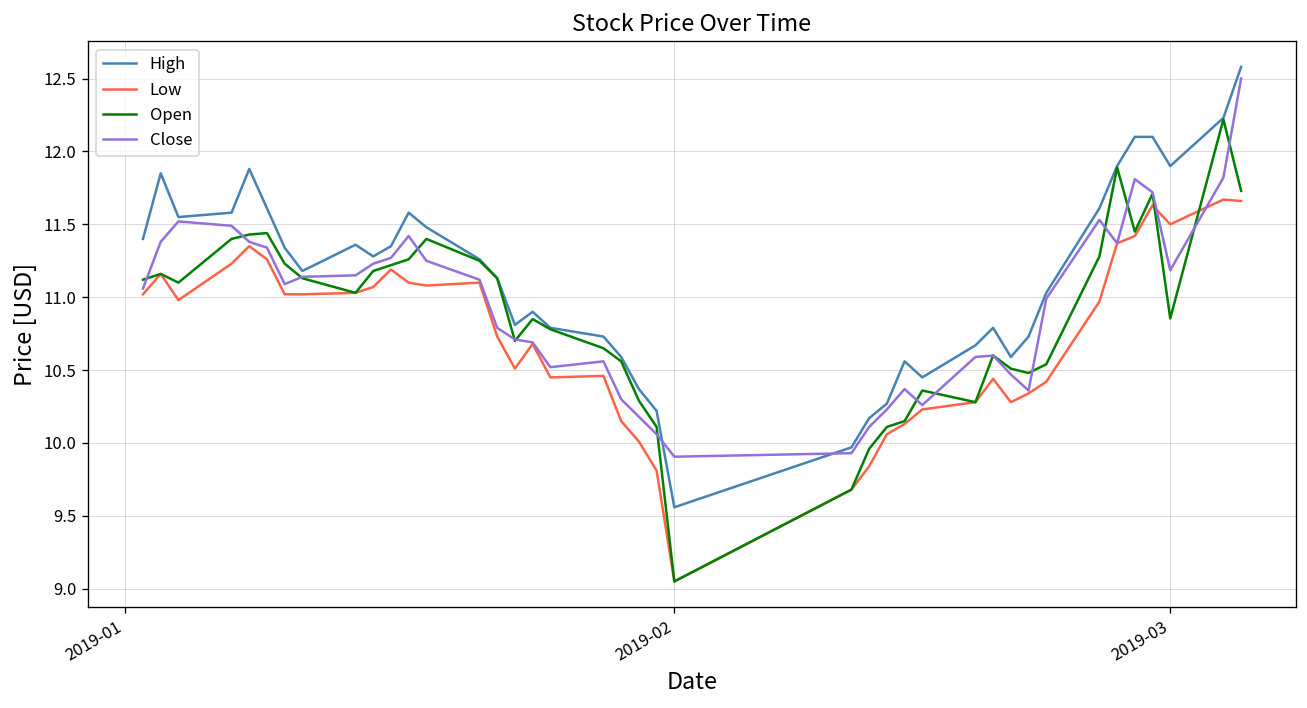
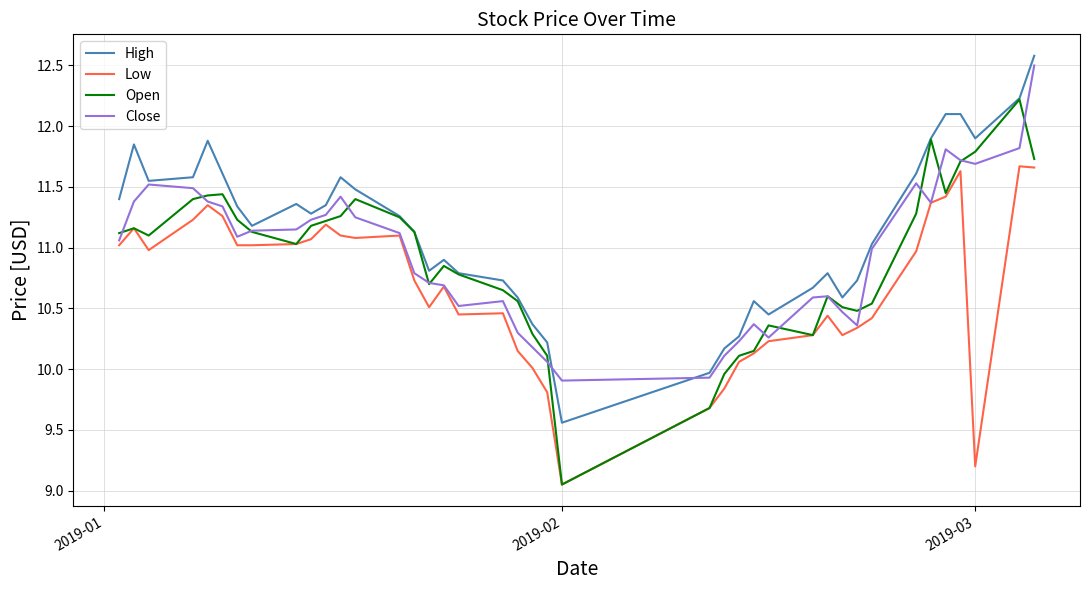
  {
    "High": {
      "2019-02": 9.56,
      "2019-03": 11.90
    },
    "Low": {
-     "2019-03": 11.5
+     "2019-03": 9.2
    },
    "Open": {
-     "2019-03": 10.85
+     "2019-03": 11.79
    },
    "Close": {
      "2019-02": 9.91,
-     "2019-03": 11.19
+     "2019-03": 11.69
    }
  }
